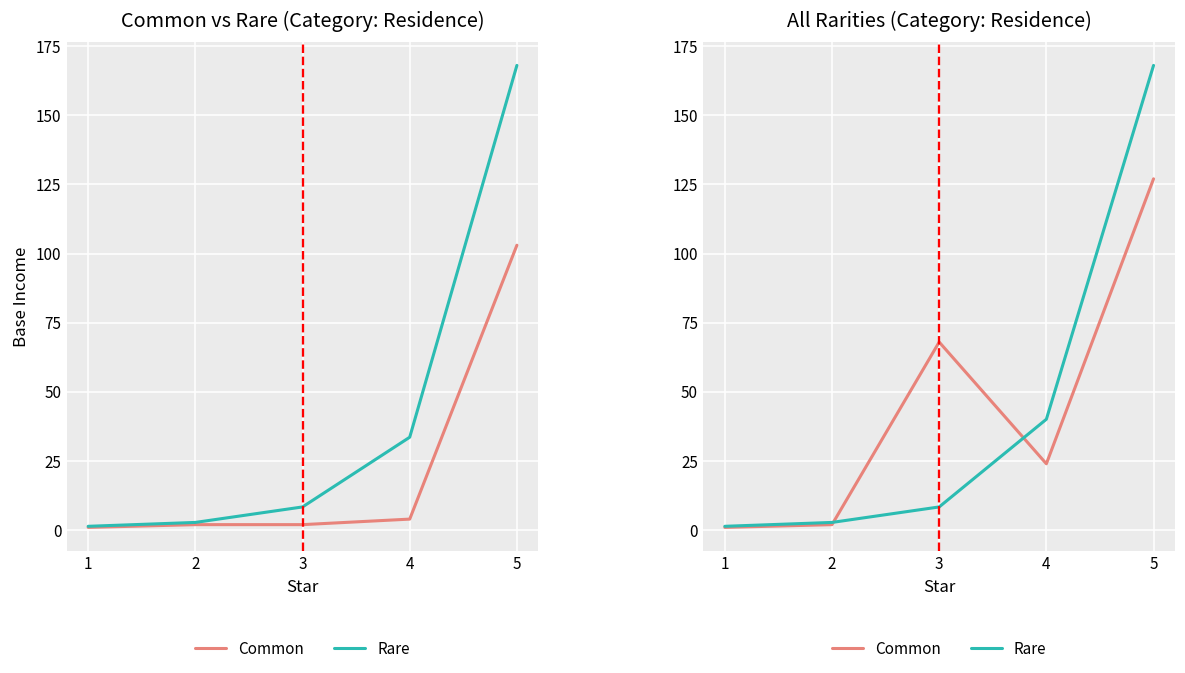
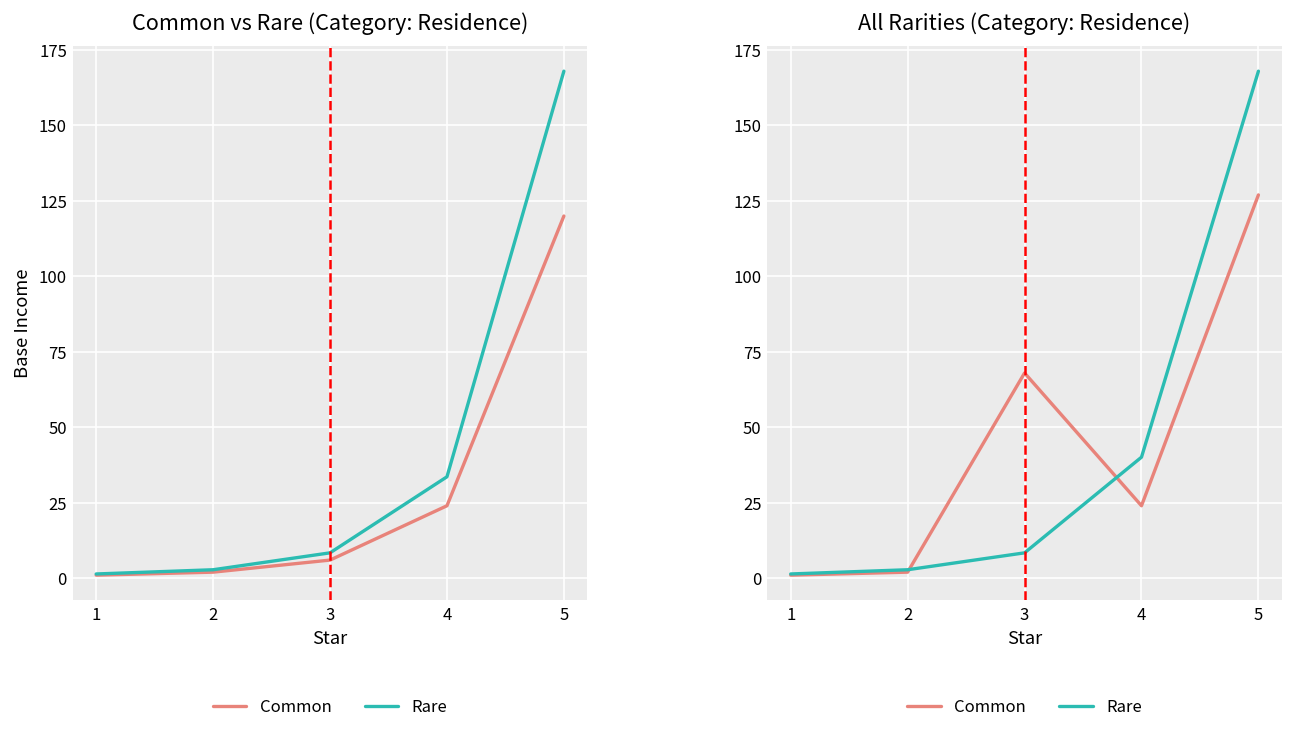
  {
    "Common vs Rare (Category: Residence)": {
      "Common": {
-       "3": 2,
-       "4": 4,
-       "5": 103
+       "3": 6,
+       "4": 24,
+       "5": 120
      },
      "Rare": {
        "3": 8,
        "4": 34,
        "5": 168
      }
    },
    "All Rarities (Category: Residence)": {
      "Common": {
        "3": 68,
        "4": 24,
        "5": 127
      },
      "Rare": {
        "3": 8,
        "4": 40,
        "5": 168
      }
    }
  }
